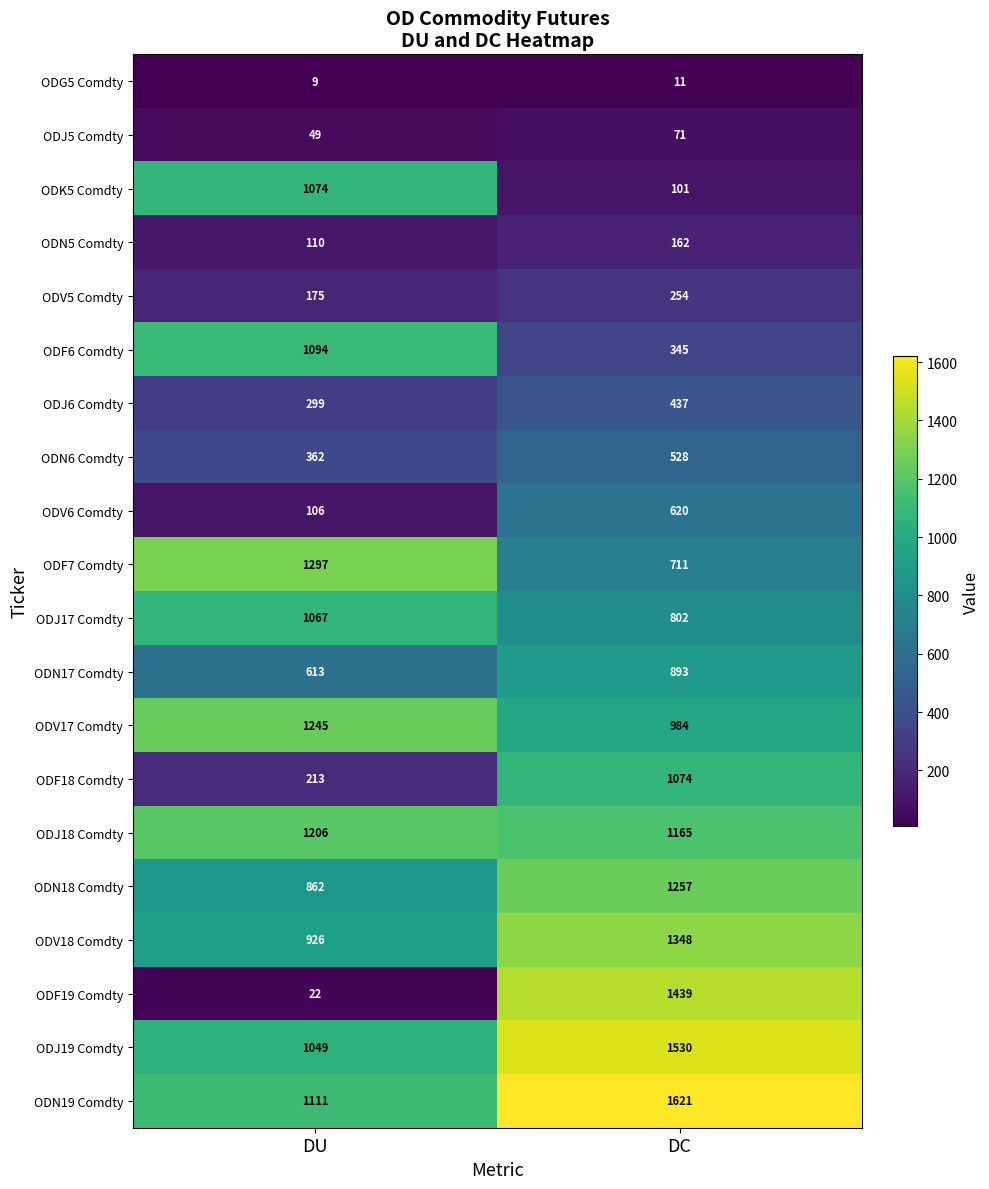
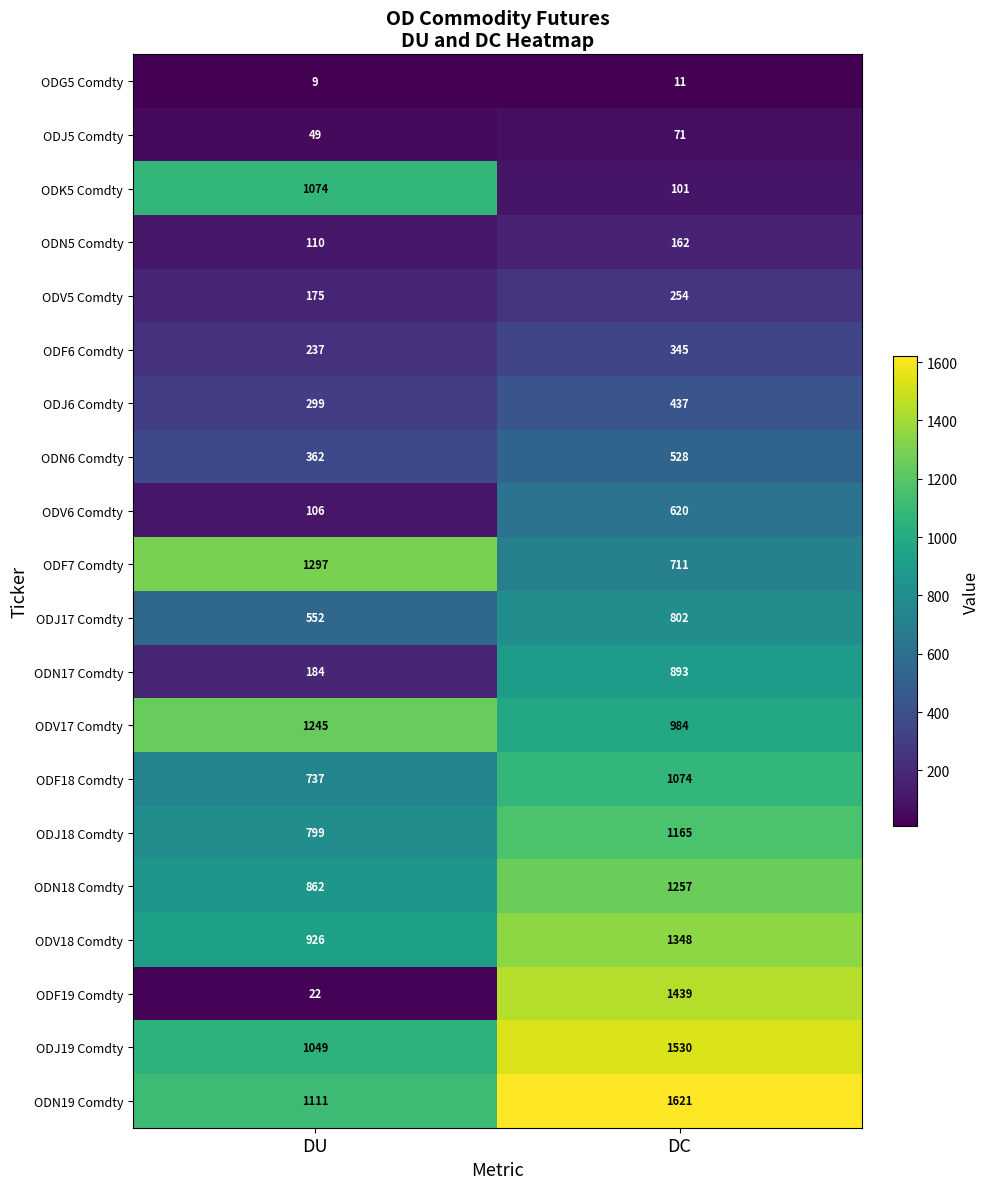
  {
    "ODG5 Comdty": {
      "DU": 9,
      "DC": 11
    },
    "ODJ5 Comdty": {
      "DU": 49,
      "DC": 71
    },
    "ODK5 Comdty": {
      "DU": 1074,
      "DC": 101
    },
    "ODN5 Comdty": {
      "DU": 110,
      "DC": 162
    },
    "ODV5 Comdty": {
      "DU": 175,
      "DC": 254
    },
    "ODF6 Comdty": {
-     "DU": 1094,
+     "DU": 237,
      "DC": 345
    },
    "ODJ6 Comdty": {
      "DU": 299,
      "DC": 437
    },
    "ODN6 Comdty": {
      "DU": 362,
      "DC": 528
    },
    "ODV6 Comdty": {
      "DU": 106,
      "DC": 620
    },
    "ODF7 Comdty": {
      "DU": 1297,
      "DC": 711
    },
    "ODJ17 Comdty": {
-     "DU": 1067,
+     "DU": 552,
      "DC": 802
    },
    "ODN17 Comdty": {
-     "DU": 613,
+     "DU": 184,
      "DC": 893
    },
    "ODV17 Comdty": {
      "DU": 1245,
      "DC": 984
    },
    "ODF18 Comdty": {
-     "DU": 213,
+     "DU": 737,
      "DC": 1074
    },
    "ODJ18 Comdty": {
-     "DU": 1206,
+     "DU": 799,
      "DC": 1165
    },
    "ODN18 Comdty": {
      "DU": 862,
      "DC": 1257
    },
    "ODV18 Comdty": {
      "DU": 926,
      "DC": 1348
    },
    "ODF19 Comdty": {
      "DU": 22,
      "DC": 1439
    },
    "ODJ19 Comdty": {
      "DU": 1049,
      "DC": 1530
    },
    "ODN19 Comdty": {
      "DU": 1111,
      "DC": 1621
    }
  }
